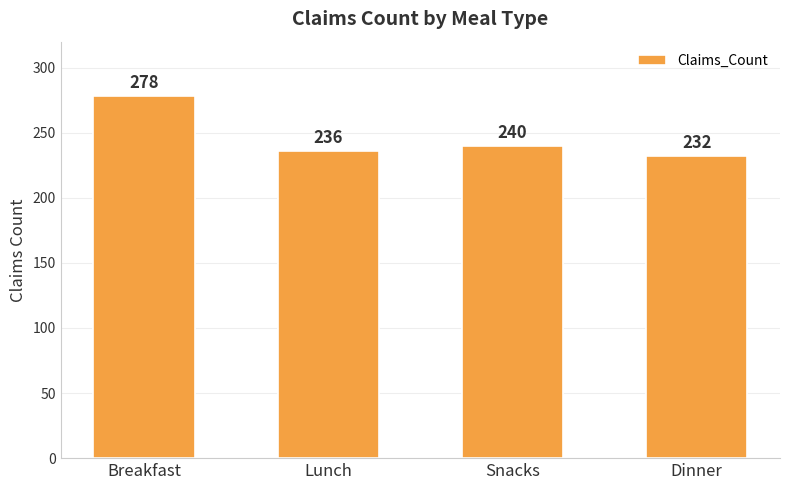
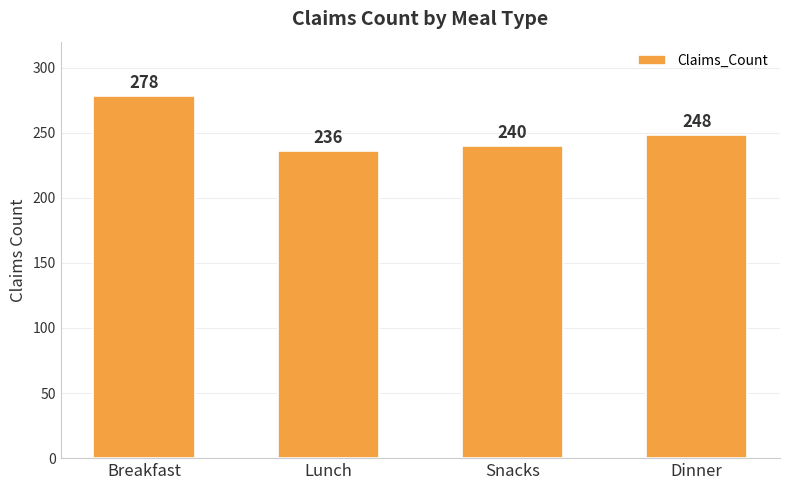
  {
    "Breakfast": 278,
    "Lunch": 236,
    "Snacks": 240,
-   "Dinner": 232
+   "Dinner": 248
  }
